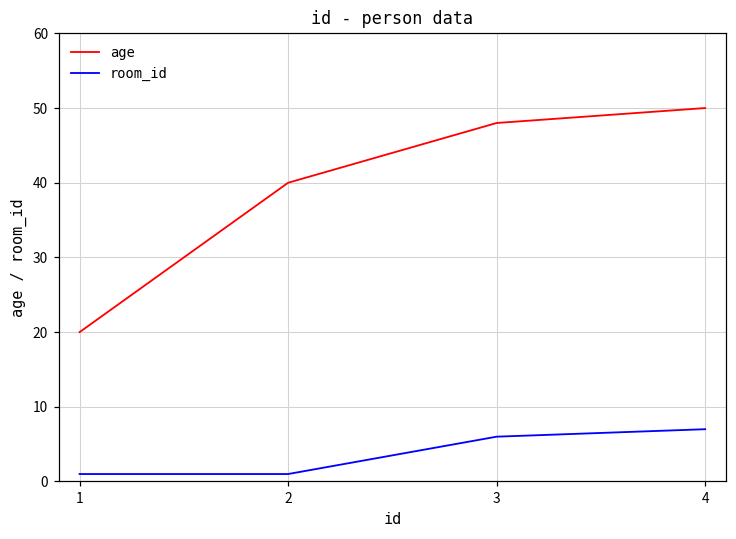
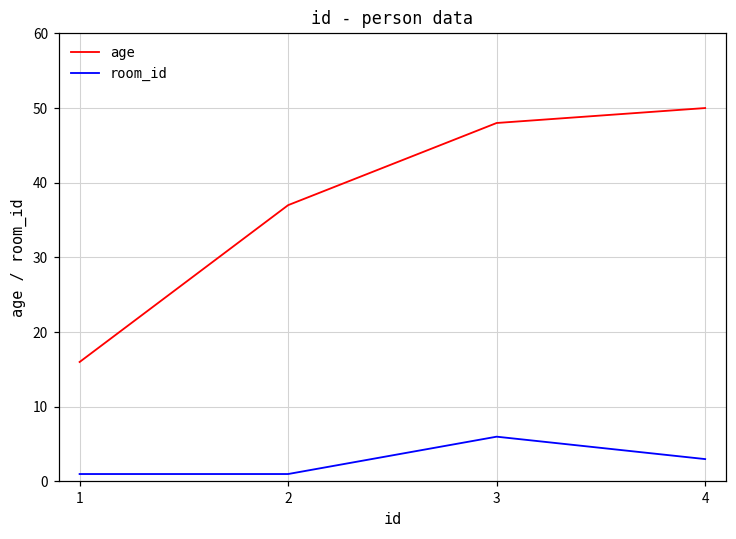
  {
    "age": {
-     "1": 20,
-     "2": 40,
+     "1": 16,
+     "2": 37,
      "3": 48,
      "4": 50
    },
    "room_id": {
      "1": 1,
      "2": 1,
      "3": 6,
-     "4": 7
+     "4": 3
    }
  }
